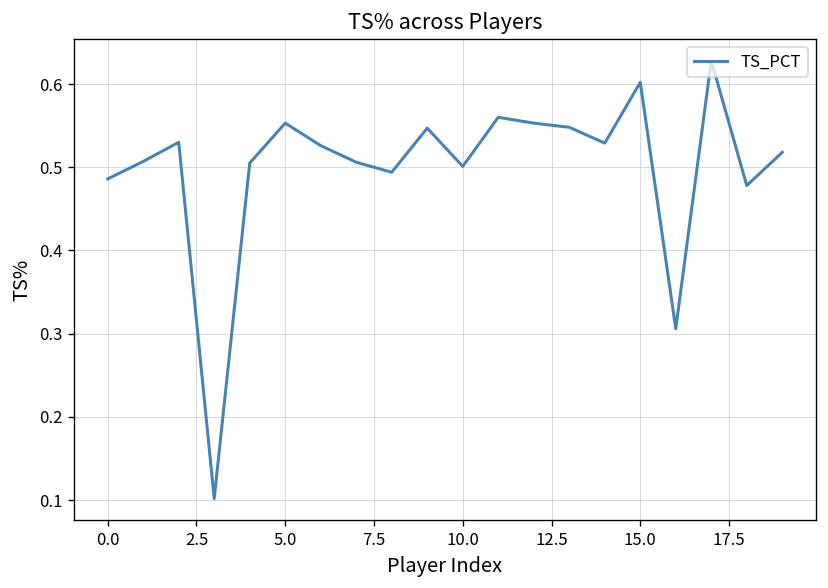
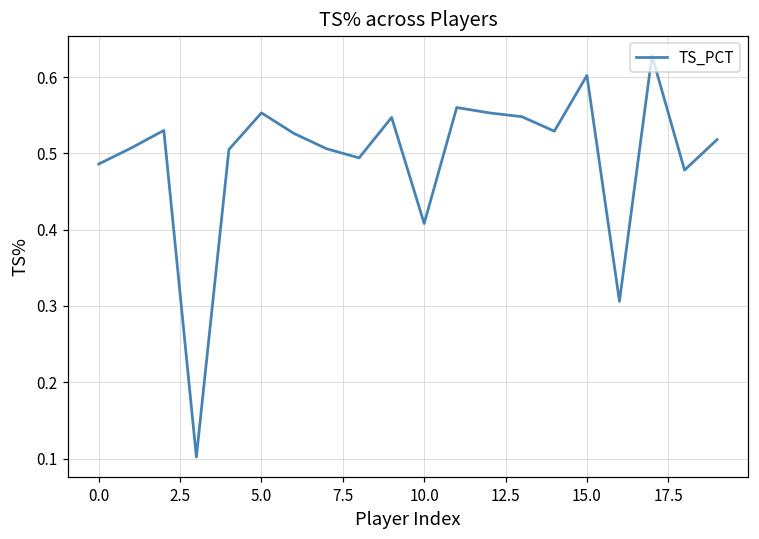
  {
    "0.0": 0.49,
    "5.0": 0.55,
-   "10.0": 0.50,
+   "10.0": 0.41,
    "15.0": 0.60
  }
